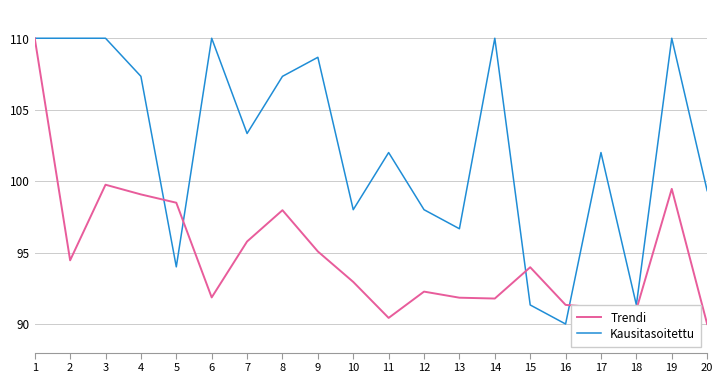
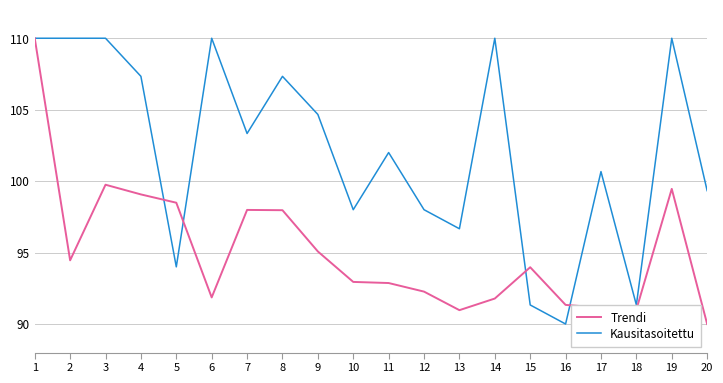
  {
    "Trendi": {
      "2": 94.5,
      "3": 99.7,
      "4": 99.1,
      "5": 98.5,
      "6": 91.9,
-     "7": 95.8,
+     "7": 98.0,
      "8": 98.0,
      "9": 95.1,
      "10": 92.9,
-     "11": 90.4,
+     "11": 92.9,
      "12": 92.3,
-     "13": 91.8,
+     "13": 91.0,
      "14": 91.8,
      "15": 94.0,
      "16": 91.3,
      "19": 99.5,
      "20": 90.0
    },
    "Kausitasoitettu": {
      "2": 110.0,
      "3": 110.0,
      "4": 107.3,
      "5": 94.0,
      "6": 110.0,
      "7": 103.3,
      "8": 107.3,
-     "9": 108.7,
+     "9": 104.7,
      "10": 98.0,
      "11": 102.0,
      "12": 98.0,
      "13": 96.7,
      "14": 110.0,
      "15": 91.3,
      "16": 90.0,
-     "17": 102.0,
+     "17": 100.7,
      "18": 91.3,
      "19": 110.0,
      "20": 99.3
    }
  }
